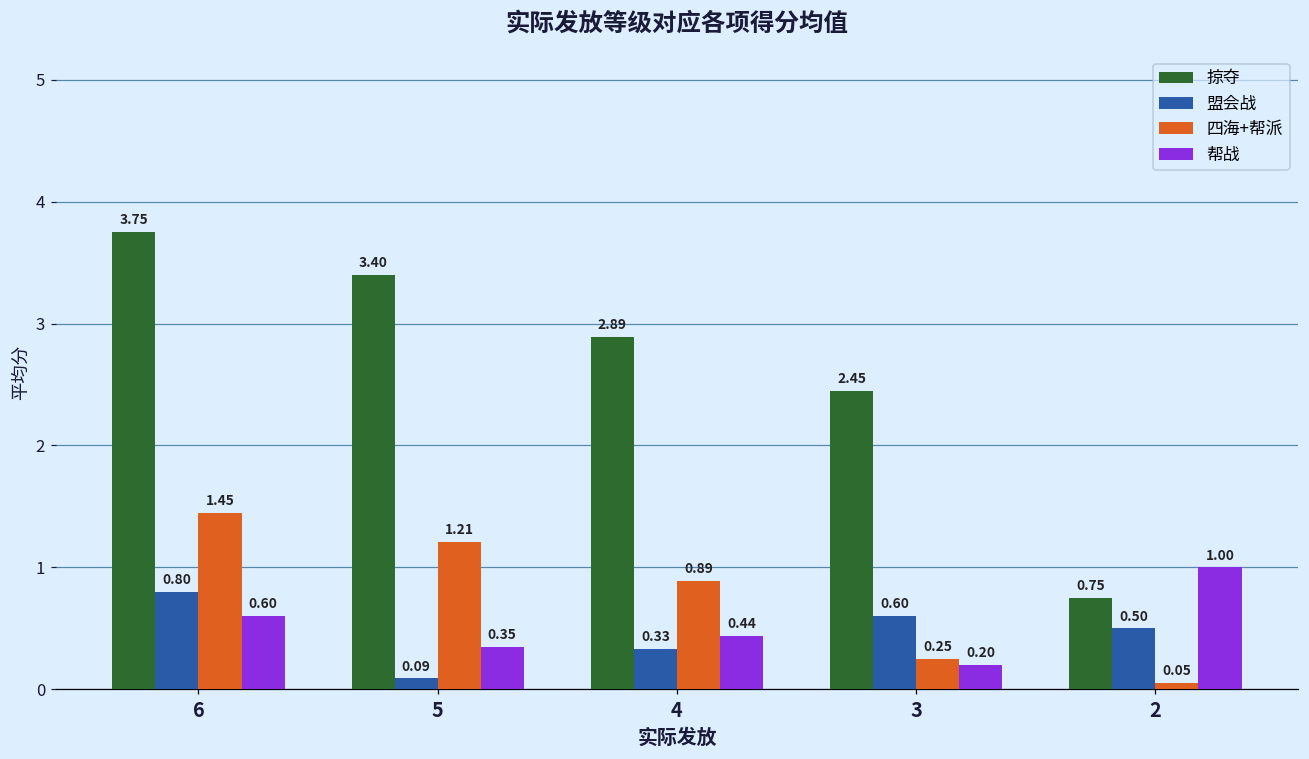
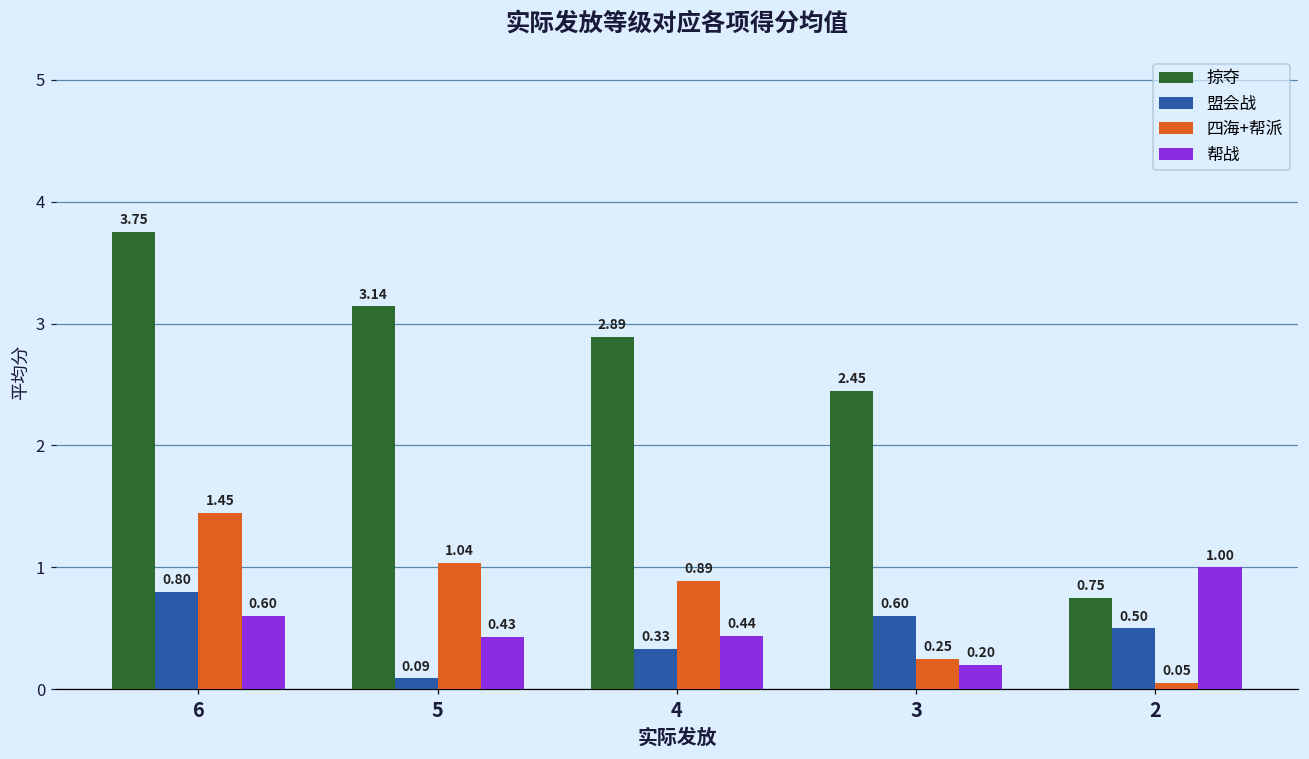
  {
    "掠夺": {
      "6": 3.75,
-     "5": 3.40,
+     "5": 3.14,
      "4": 2.89,
      "3": 2.45,
      "2": 0.75
    },
    "盟会战": {
      "6": 0.80,
      "5": 0.09,
      "4": 0.33,
      "3": 0.60,
      "2": 0.50
    },
    "四海+帮派": {
      "6": 1.45,
-     "5": 1.21,
+     "5": 1.04,
      "4": 0.89,
      "3": 0.25,
      "2": 0.05
    },
    "帮战": {
      "6": 0.60,
-     "5": 0.35,
+     "5": 0.43,
      "4": 0.44,
      "3": 0.20,
      "2": 1.00
    }
  }
